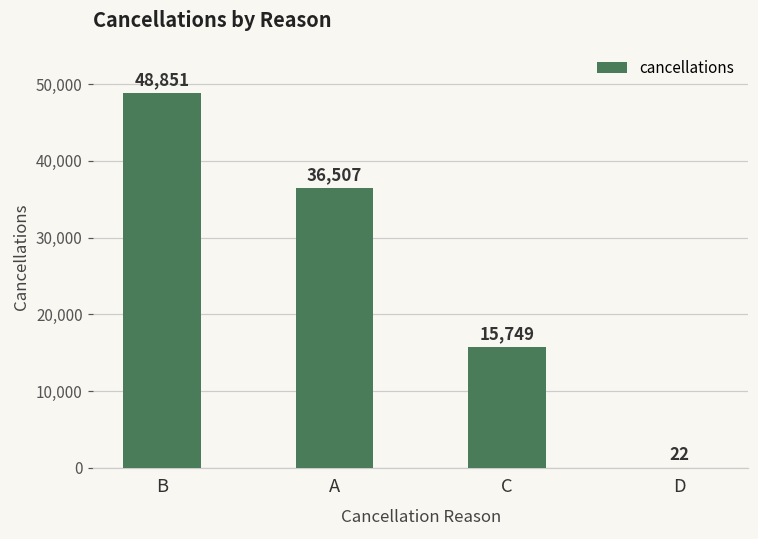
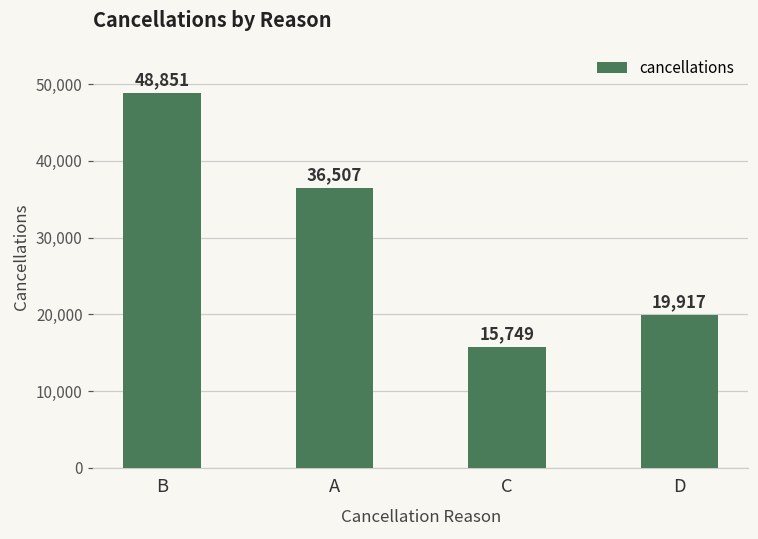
  {
    "B": "48,851",
    "A": "36,507",
    "C": "15,749",
-   "D": "22"
+   "D": "19,917"
  }
